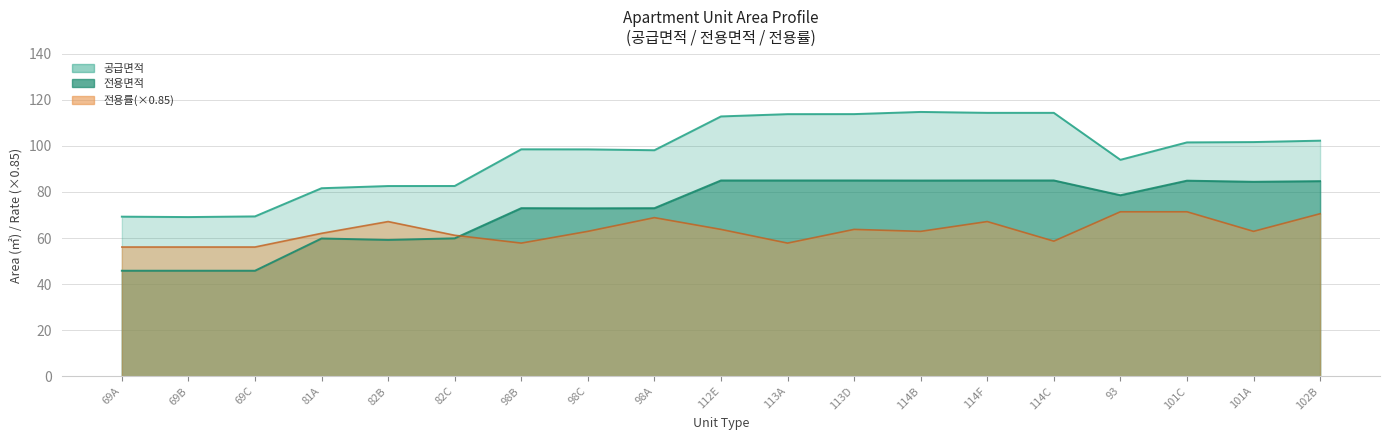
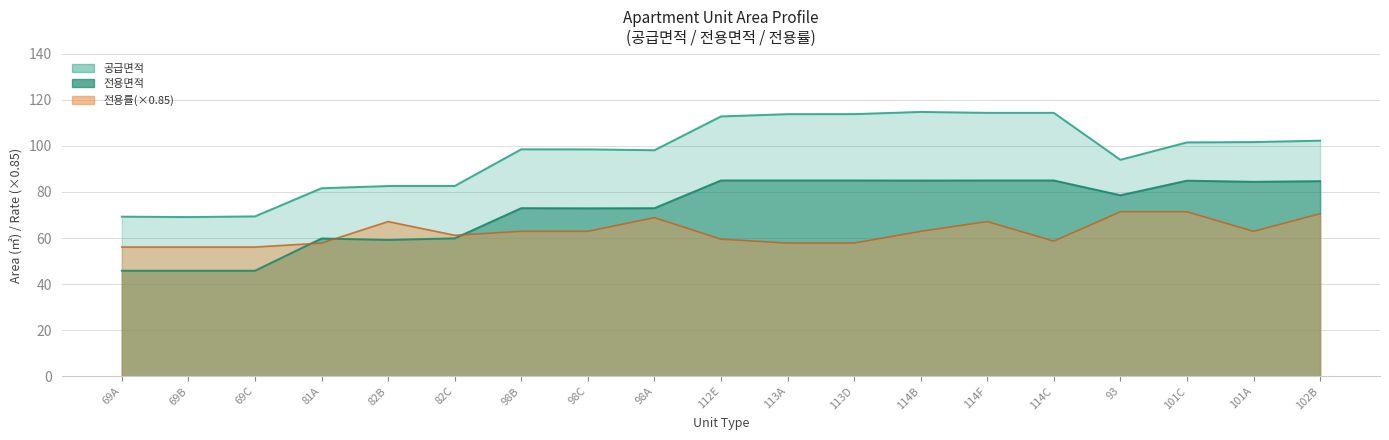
  {
    "전용률(×0.85)": {
      "69A": 56,
      "69B": 56,
      "69C": 56,
-     "81A": 62,
+     "81A": 58,
      "82B": 67,
      "82C": 61,
-     "98B": 58,
+     "98B": 63,
      "98C": 63,
      "98A": 69,
-     "112E": 64,
+     "112E": 60,
      "113A": 58,
-     "113D": 64,
+     "113D": 58,
      "114B": 63,
      "114F": 67,
      "114C": 59,
      "93": 71,
      "101C": 71,
      "101A": 63,
      "102B": 71
    }
  }
